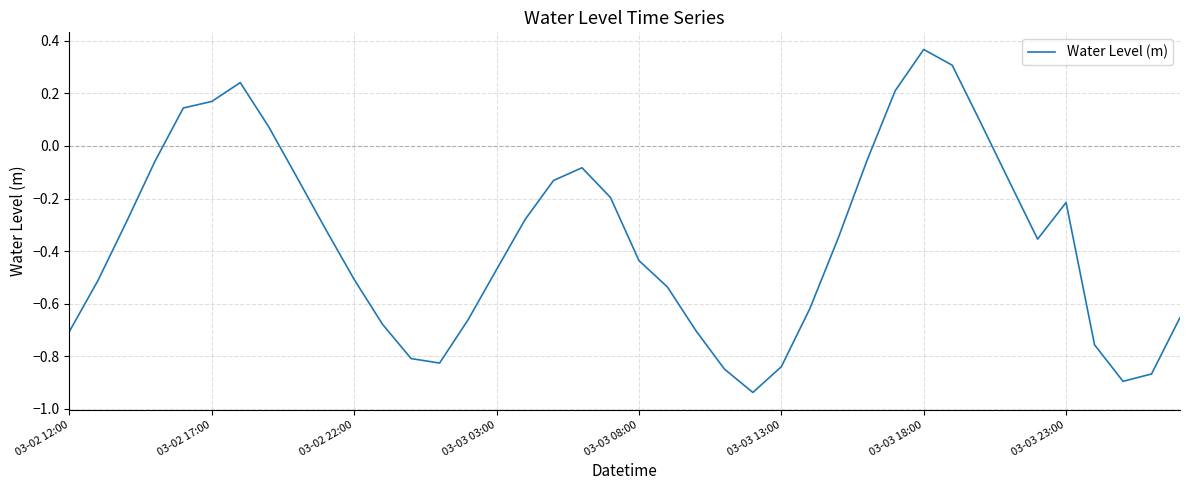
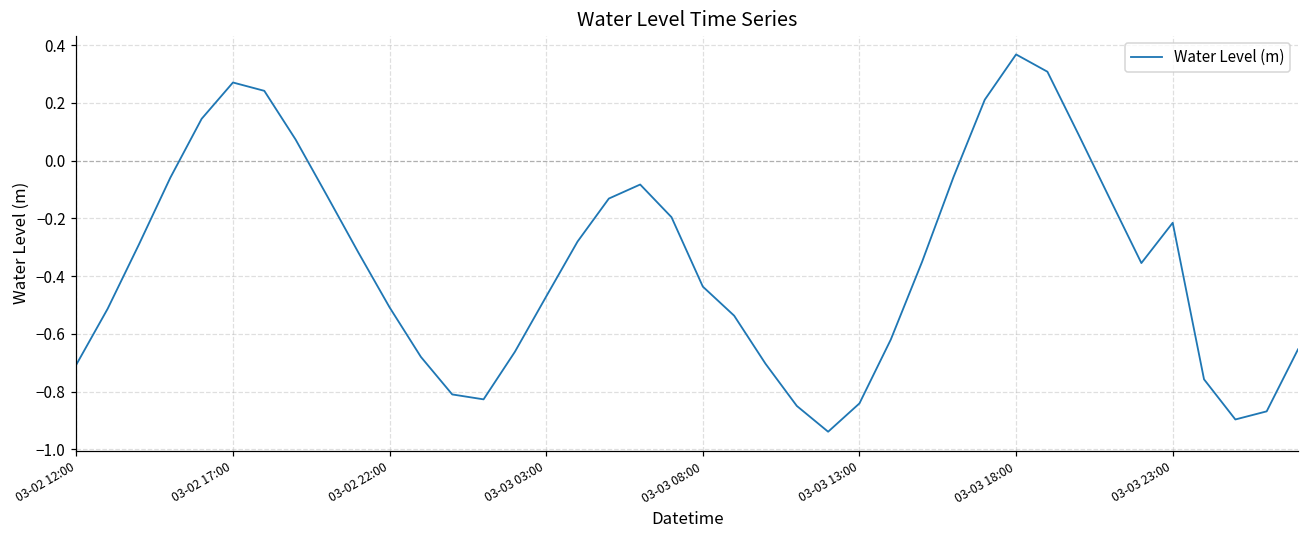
  {
    "03-02 12:00": -0.71,
-   "03-02 17:00": 0.17,
+   "03-02 17:00": 0.27,
    "03-02 22:00": -0.51,
    "03-03 03:00": -0.47,
    "03-03 08:00": -0.44,
    "03-03 13:00": -0.84,
    "03-03 18:00": 0.37,
    "03-03 23:00": -0.22
  }
